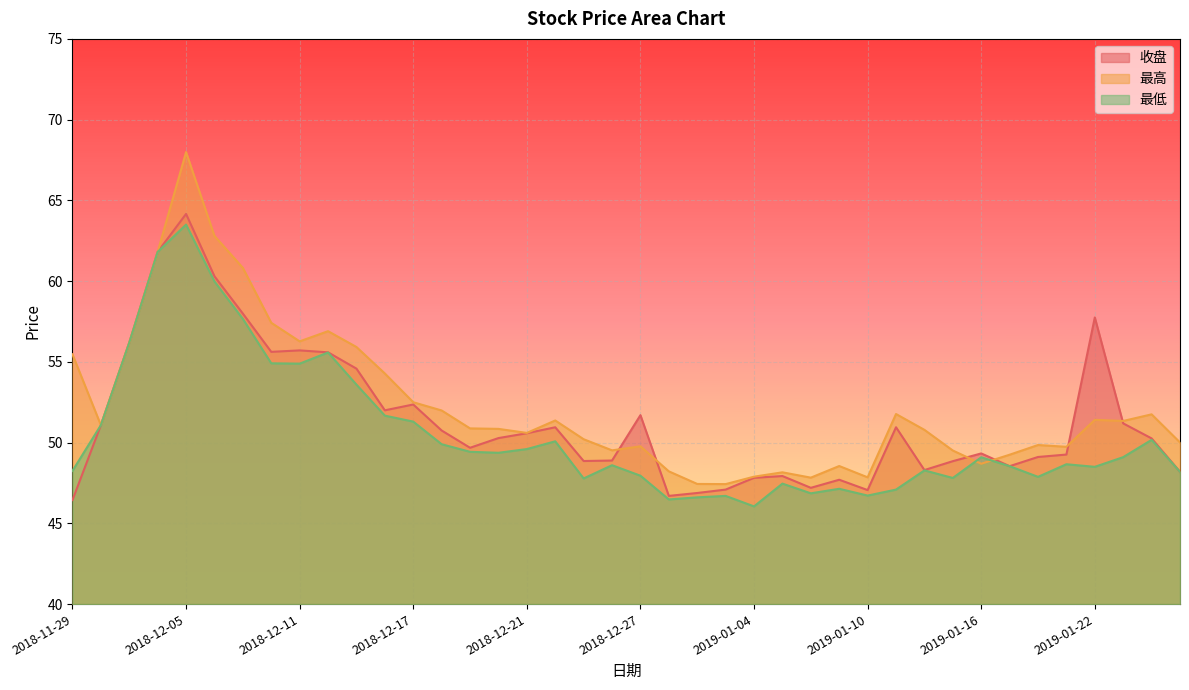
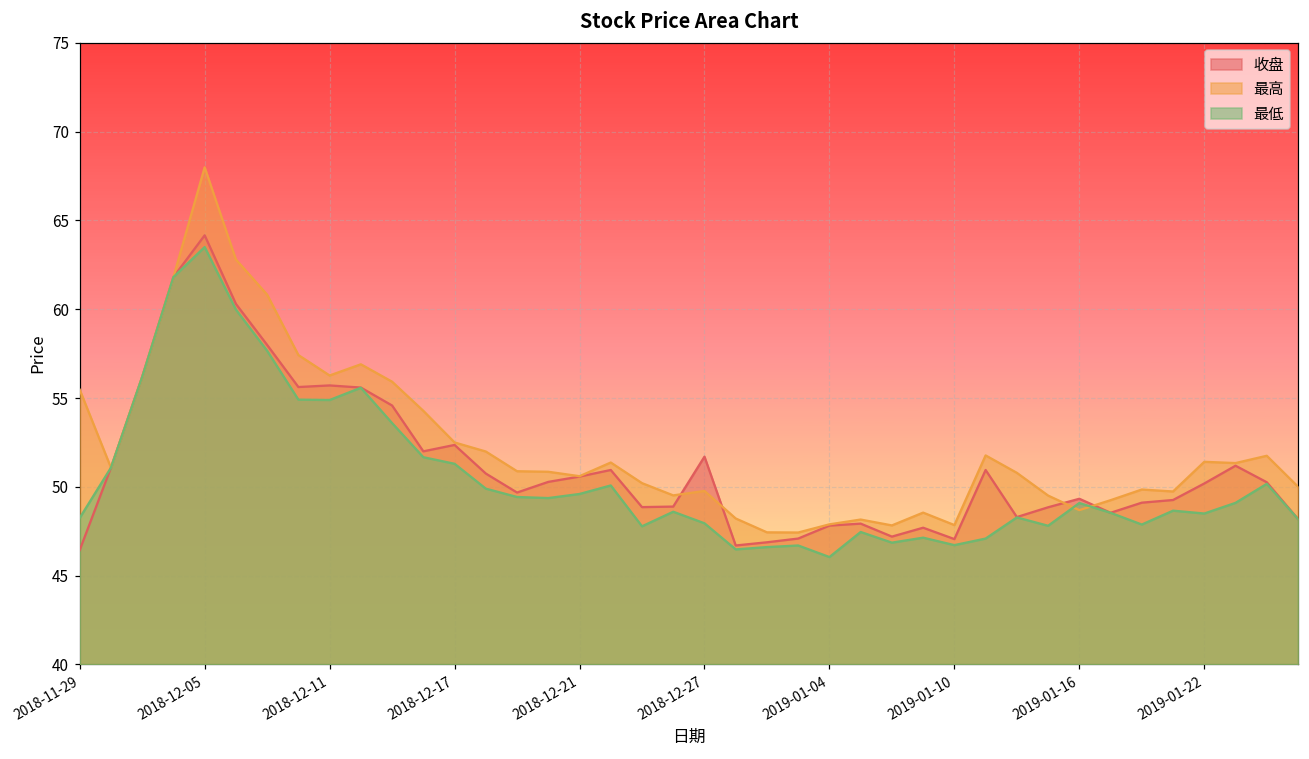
  {
    "收盘": {
      "2018-11-29": 46.4,
      "2018-12-05": 64.2,
      "2018-12-11": 55.7,
      "2018-12-27": 51.7,
      "2019-01-10": 47.1,
      "2019-01-16": 49.3,
-     "2019-01-22": 57.8
+     "2019-01-22": 50.2
    },
    "最高": {
      "2018-11-29": 55.5,
      "2018-12-05": 68.0,
      "2018-12-11": 56.3,
      "2018-12-27": 49.8,
      "2019-01-10": 47.9,
      "2019-01-16": 48.7,
      "2019-01-22": 51.4
    },
    "最低": {
      "2018-11-29": 48.3,
      "2018-12-05": 63.5,
      "2018-12-11": 54.9,
      "2018-12-17": 51.3,
      "2018-12-21": 49.6,
      "2018-12-27": 48.0,
      "2019-01-04": 46.1,
      "2019-01-10": 46.7,
      "2019-01-16": 49.1,
      "2019-01-22": 48.5
    }
  }
